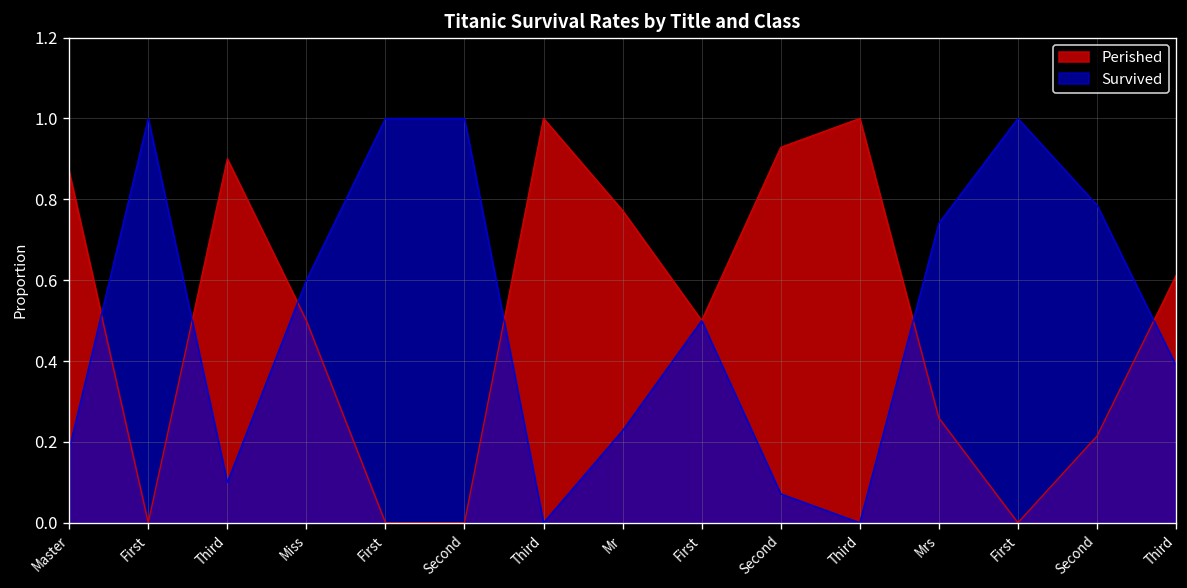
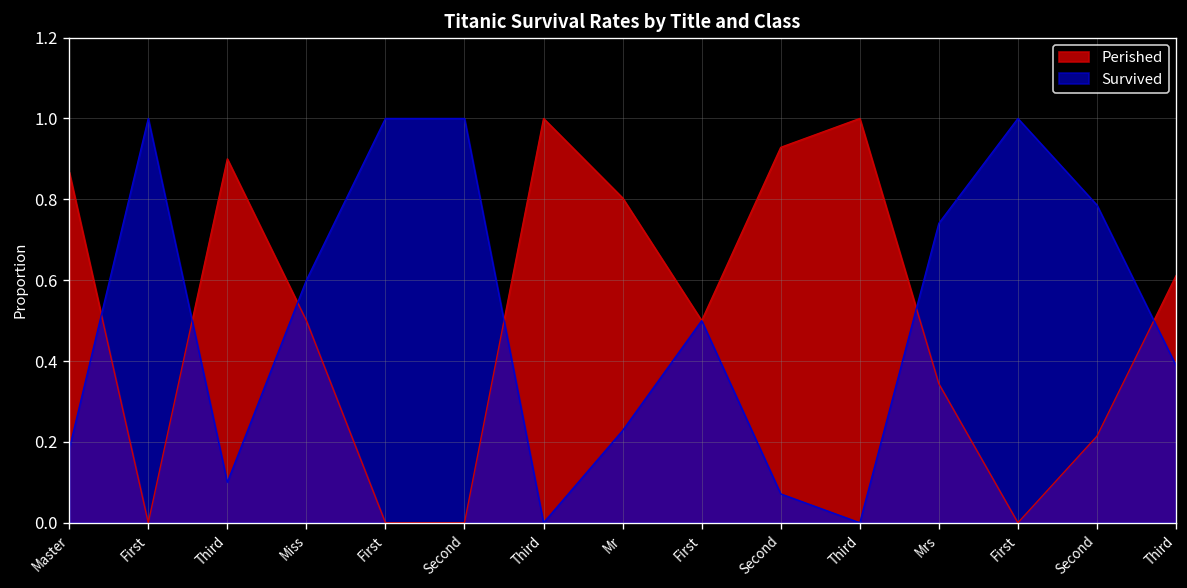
  {
    "Perished": {
      "Master": 0.87,
      "Miss": 0.50,
-     "Mr": 0.77,
-     "Mrs": 0.26
+     "Mr": 0.80,
+     "Mrs": 0.34
    },
    "Survived": {
      "Master": 0.18,
      "Miss": 0.60,
      "Mr": 0.23,
      "Mrs": 0.74
    }
  }
